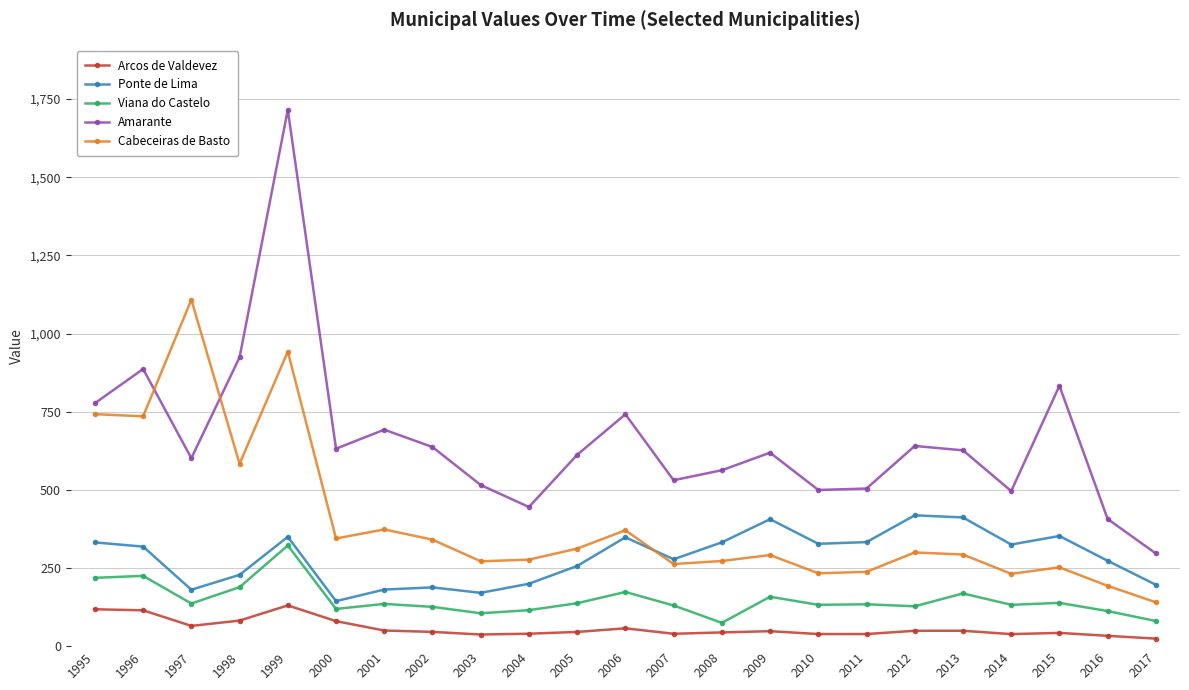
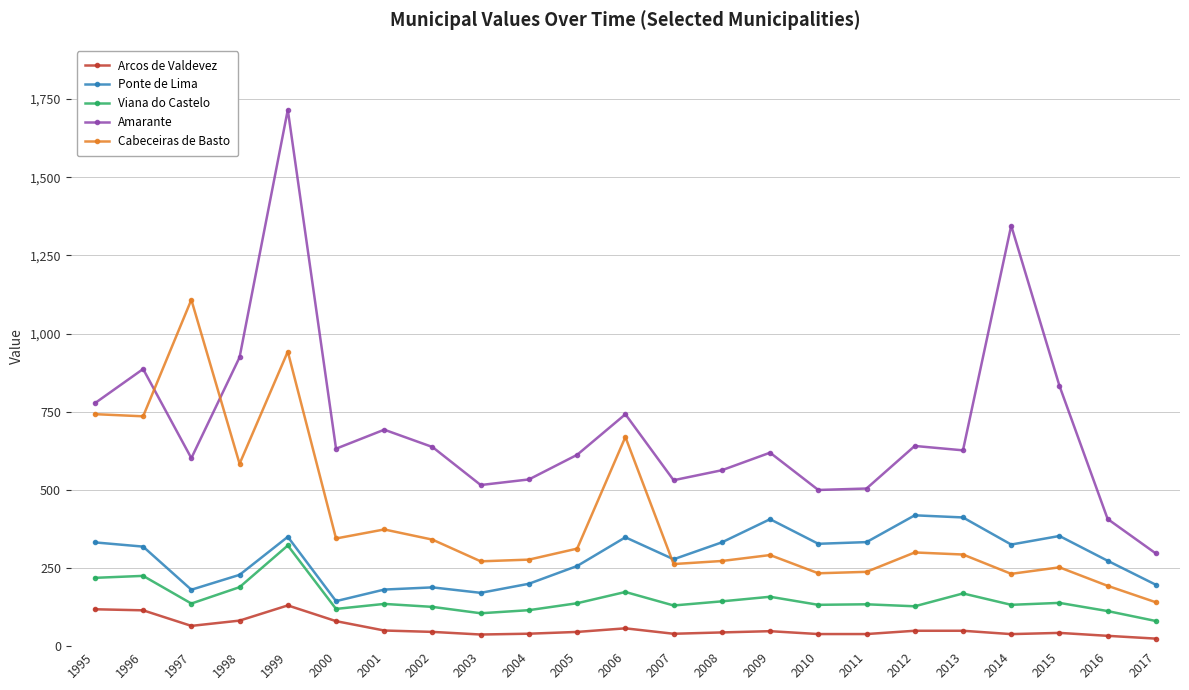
  {
    "Arcos de Valdevez": {
      "1995": "120",
      "1996": "110",
      "1997": "60",
      "1998": "80",
      "1999": "130",
      "2000": "80",
      "2001": "50",
      "2002": "50",
      "2003": "40",
      "2004": "40",
      "2005": "50",
      "2006": "60",
      "2007": "40",
      "2008": "40",
      "2009": "50",
      "2010": "40",
      "2011": "40",
      "2012": "50",
      "2013": "50",
      "2014": "40",
      "2015": "40",
      "2016": "30",
      "2017": "20"
    },
    "Ponte de Lima": {
      "1995": "330",
      "1996": "320",
      "1997": "180",
      "1998": "230",
      "1999": "350",
      "2000": "140",
      "2001": "180",
      "2002": "190",
      "2003": "170",
      "2004": "200",
      "2005": "260",
      "2006": "350",
      "2007": "280",
      "2008": "330",
      "2009": "410",
      "2010": "330",
      "2011": "330",
      "2012": "420",
      "2013": "410",
      "2014": "330",
      "2015": "350",
      "2016": "270",
      "2017": "200"
    },
    "Viana do Castelo": {
      "1995": "220",
      "1996": "220",
      "1997": "140",
      "1998": "190",
      "1999": "320",
      "2000": "120",
      "2001": "140",
      "2002": "130",
      "2003": "110",
      "2004": "120",
      "2005": "140",
      "2006": "170",
      "2007": "130",
-     "2008": "70",
+     "2008": "140",
      "2009": "160",
      "2010": "130",
      "2011": "130",
      "2012": "130",
      "2013": "170",
      "2014": "130",
      "2015": "140",
      "2016": "110",
      "2017": "80"
    },
    "Amarante": {
      "1995": "780",
      "1996": "890",
      "1997": "600",
      "1998": "920",
      "1999": "1,720",
      "2000": "630",
      "2001": "690",
      "2002": "640",
      "2003": "520",
-     "2004": "450",
+     "2004": "530",
      "2005": "610",
      "2006": "740",
      "2007": "530",
      "2008": "560",
      "2009": "620",
      "2010": "500",
      "2011": "500",
      "2012": "640",
      "2013": "630",
-     "2014": "500",
+     "2014": "1,350",
      "2015": "830",
      "2016": "410",
      "2017": "300"
    },
    "Cabeceiras de Basto": {
      "1995": "740",
      "1996": "740",
      "1997": "1,110",
      "1998": "580",
      "1999": "940",
      "2000": "340",
      "2001": "370",
      "2002": "340",
      "2003": "270",
      "2004": "280",
      "2005": "310",
-     "2006": "370",
+     "2006": "670",
      "2007": "260",
      "2008": "270",
      "2009": "290",
      "2010": "230",
      "2011": "240",
      "2012": "300",
      "2013": "290",
      "2014": "230",
      "2015": "250",
      "2016": "190",
      "2017": "140"
    }
  }
